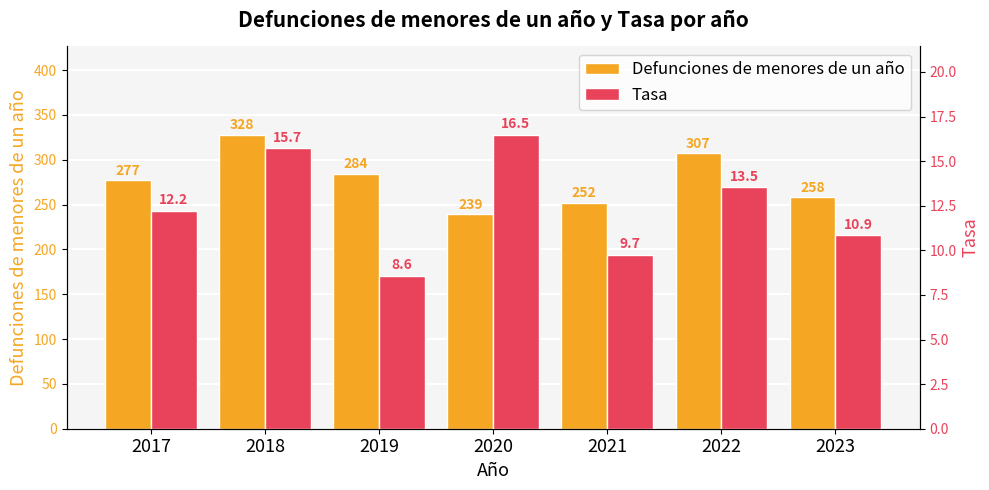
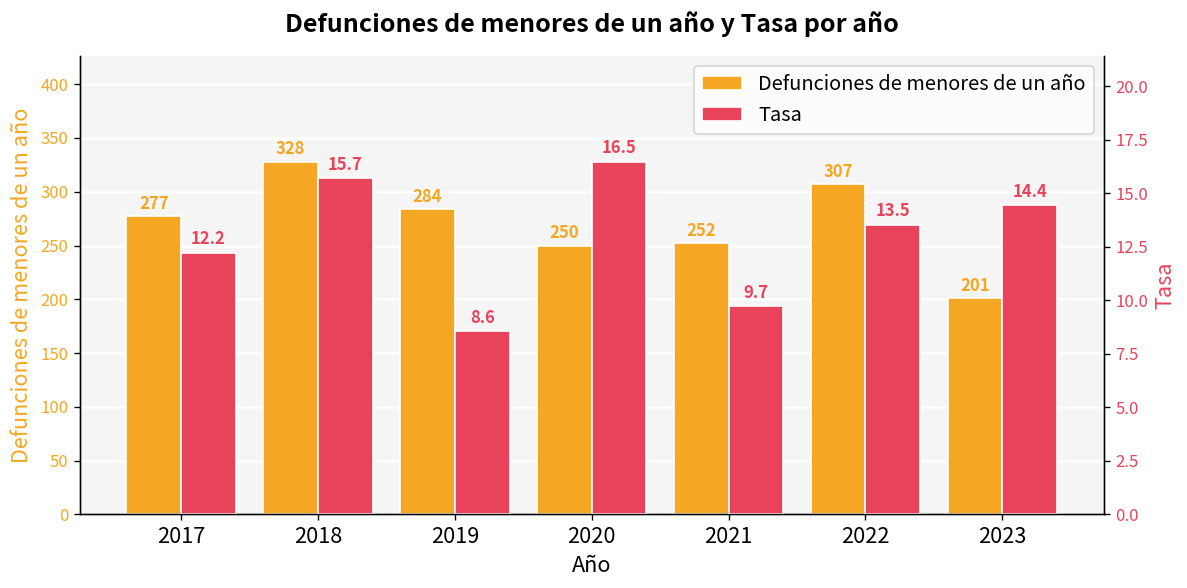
  {
    "Defunciones de menores de un año": {
      "2017": 277,
      "2018": 328,
      "2019": 284,
-     "2020": 239,
+     "2020": 250,
      "2021": 252,
      "2022": 307,
-     "2023": 258
+     "2023": 201
    },
    "Tasa": {
      "2017": 12.2,
      "2018": 15.7,
      "2019": 8.6,
      "2020": 16.5,
      "2021": 9.7,
      "2022": 13.5,
-     "2023": 10.9
+     "2023": 14.4
    }
  }
